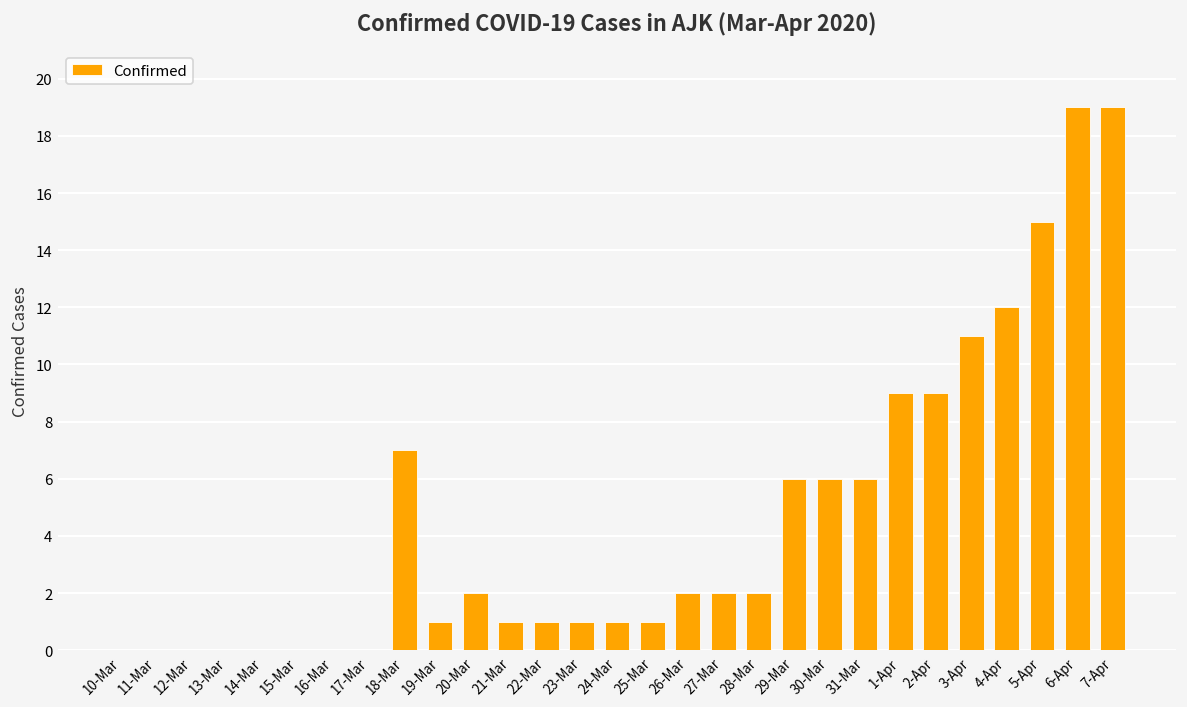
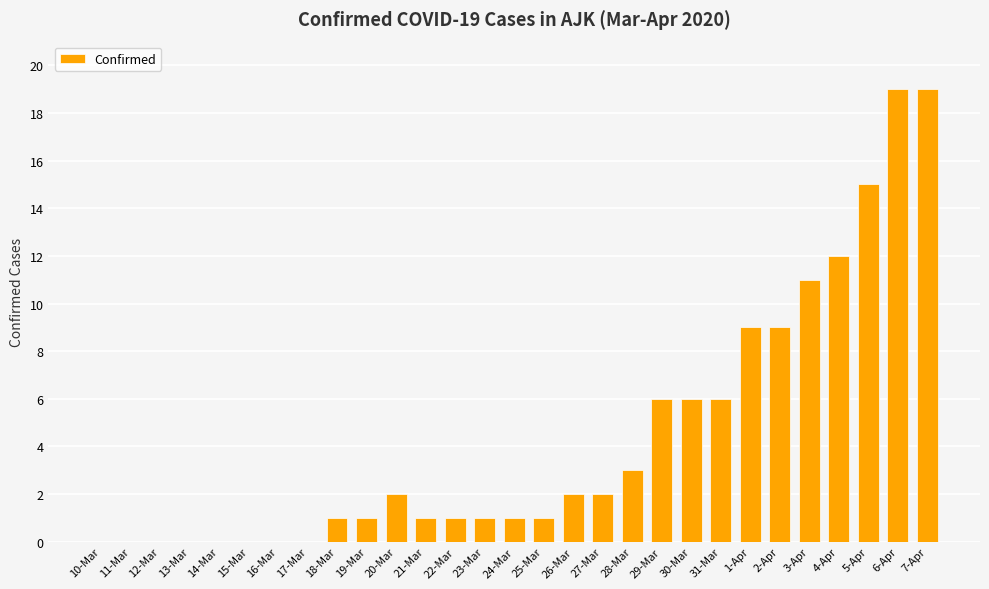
  {
    "10-Mar": 0,
    "11-Mar": 0,
    "12-Mar": 0,
    "13-Mar": 0,
    "14-Mar": 0,
    "15-Mar": 0,
    "16-Mar": 0,
    "17-Mar": 0,
-   "18-Mar": 7,
+   "18-Mar": 1,
    "19-Mar": 1,
    "20-Mar": 2,
    "21-Mar": 1,
    "22-Mar": 1,
    "23-Mar": 1,
    "24-Mar": 1,
    "25-Mar": 1,
    "26-Mar": 2,
    "27-Mar": 2,
-   "28-Mar": 2,
+   "28-Mar": 3,
    "29-Mar": 6,
    "30-Mar": 6,
    "31-Mar": 6,
    "1-Apr": 9,
    "2-Apr": 9,
    "3-Apr": 11,
    "4-Apr": 12,
    "5-Apr": 15,
    "6-Apr": 19,
    "7-Apr": 19
  }
